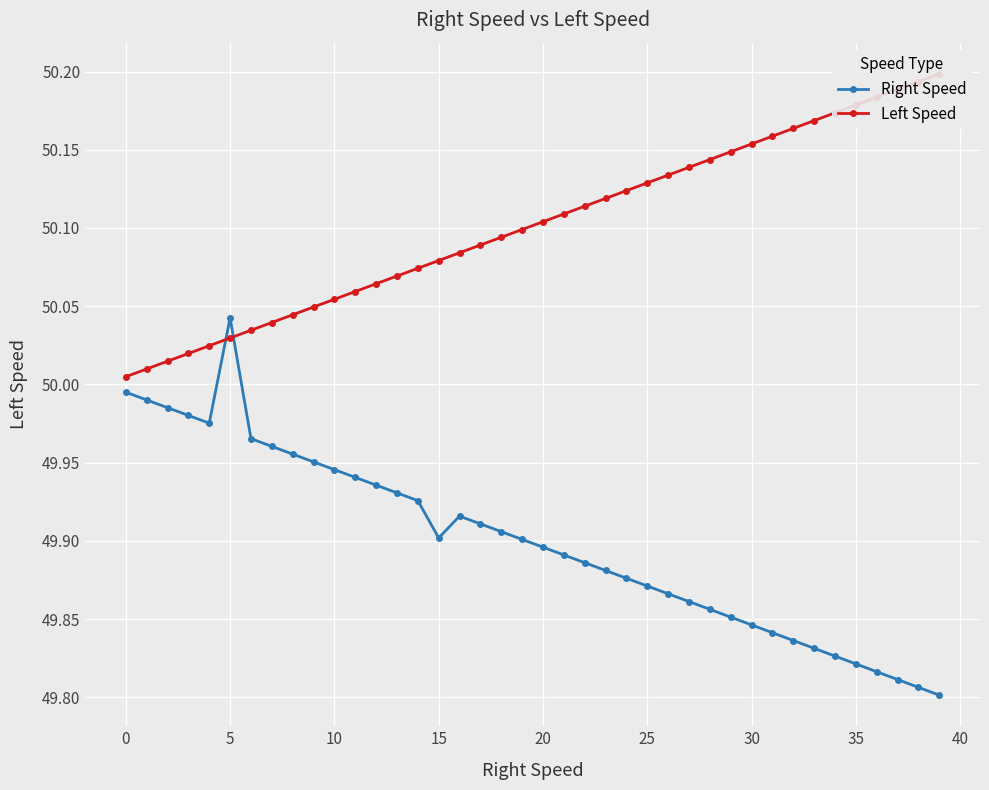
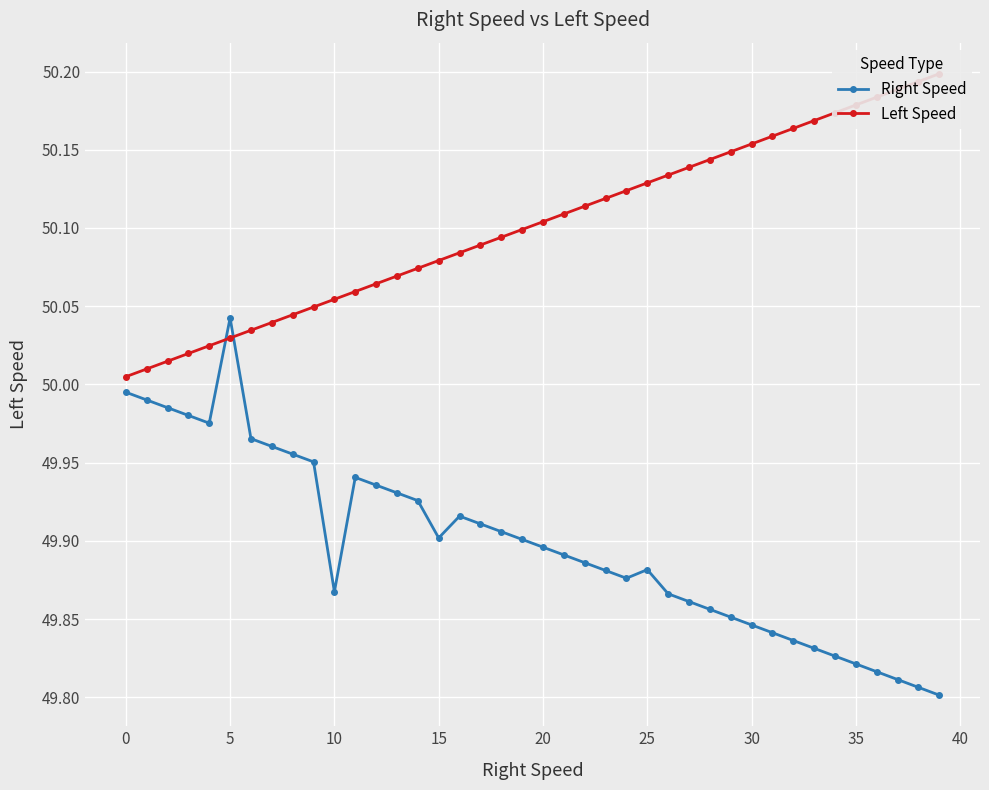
  {
    "Right Speed": {
      "0": 49.995,
      "5": 50.043,
-     "10": 49.946,
+     "10": 49.867,
      "15": 49.902,
      "20": 49.896,
-     "25": 49.871,
+     "25": 49.882,
      "30": 49.846,
      "35": 49.821
    },
    "Left Speed": {
      "0": 50.005,
      "5": 50.030,
      "10": 50.054,
      "15": 50.079,
      "20": 50.104,
      "25": 50.129,
      "30": 50.154
    }
  }
